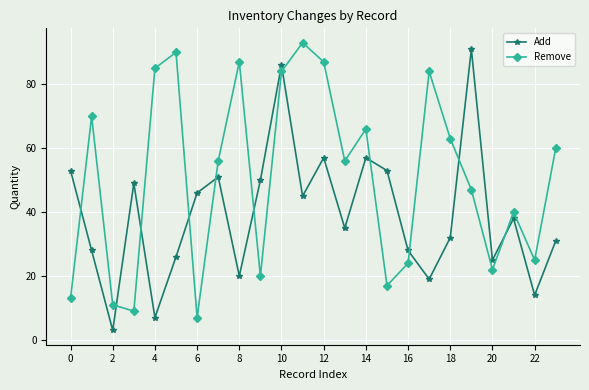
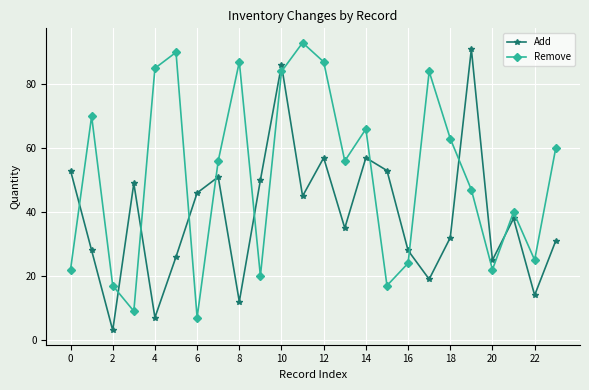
  {
    "Add": {
      "0": 53,
      "2": 3,
      "4": 7,
      "6": 46,
-     "8": 20,
+     "8": 12,
      "10": 86,
      "12": 57,
      "14": 57,
      "16": 28,
      "18": 32,
      "20": 25,
      "22": 14
    },
    "Remove": {
-     "0": 13,
-     "2": 11,
+     "0": 22,
+     "2": 17,
      "4": 85,
      "6": 7,
      "8": 87,
      "10": 84,
      "12": 87,
      "14": 66,
      "16": 24,
      "18": 63,
      "20": 22,
      "22": 25
    }
  }
